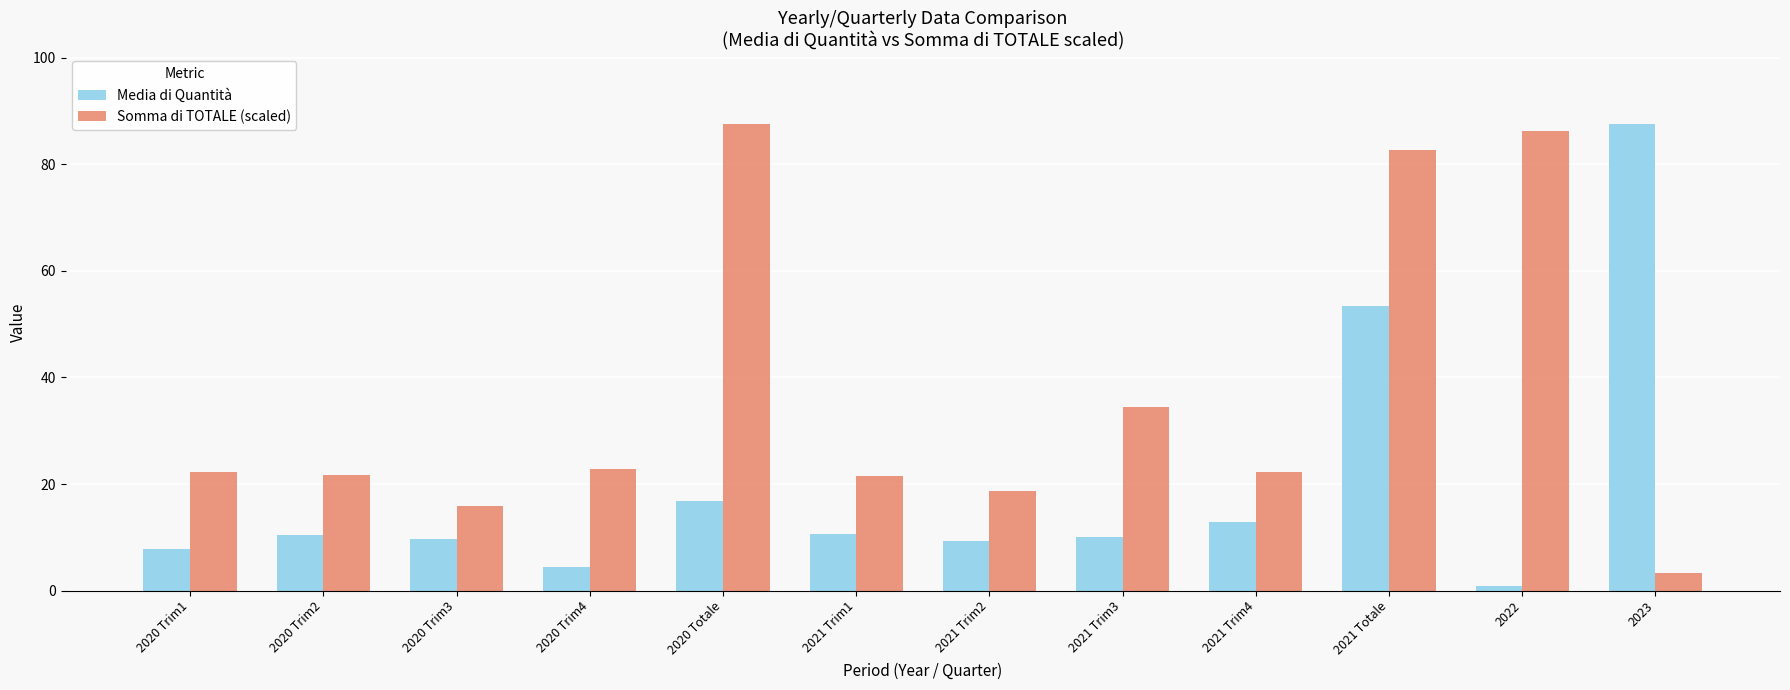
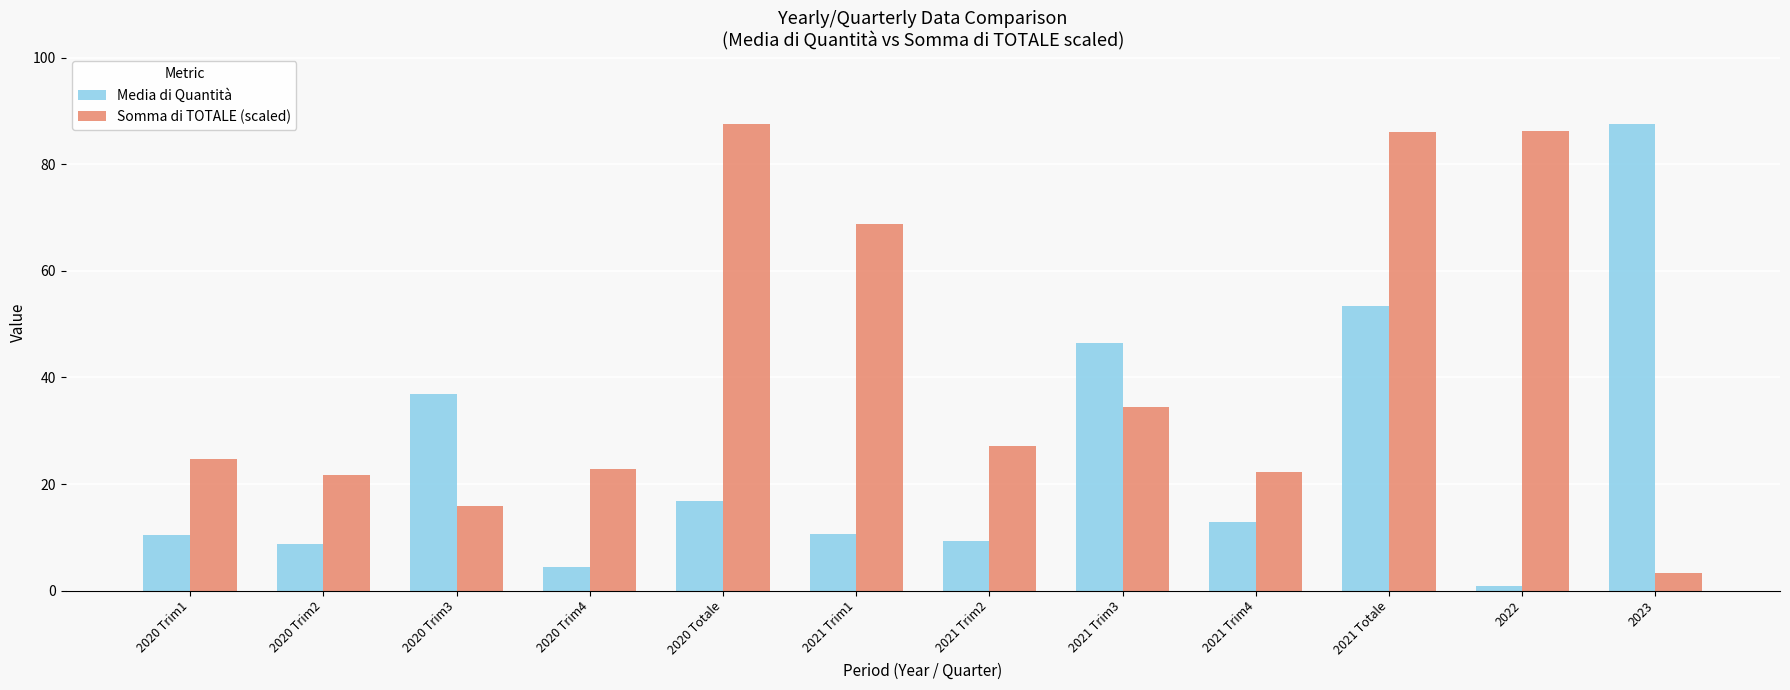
  {
    "Media di Quantità": {
-     "2020 Trim1": 8,
-     "2020 Trim2": 10,
-     "2020 Trim3": 10,
+     "2020 Trim1": 10,
+     "2020 Trim2": 9,
+     "2020 Trim3": 37,
      "2020 Trim4": 4,
      "2020 Totale": 17,
      "2021 Trim1": 11,
      "2021 Trim2": 9,
-     "2021 Trim3": 10,
+     "2021 Trim3": 47,
      "2021 Trim4": 13,
      "2021 Totale": 53,
      "2022": 1,
      "2023": 88
    },
    "Somma di TOTALE (scaled)": {
-     "2020 Trim1": 22,
+     "2020 Trim1": 25,
      "2020 Trim2": 22,
      "2020 Trim3": 16,
      "2020 Trim4": 23,
      "2020 Totale": 88,
-     "2021 Trim1": 22,
-     "2021 Trim2": 19,
+     "2021 Trim1": 69,
+     "2021 Trim2": 27,
      "2021 Trim3": 34,
      "2021 Trim4": 22,
-     "2021 Totale": 83,
+     "2021 Totale": 86,
      "2022": 86,
      "2023": 3
    }
  }
